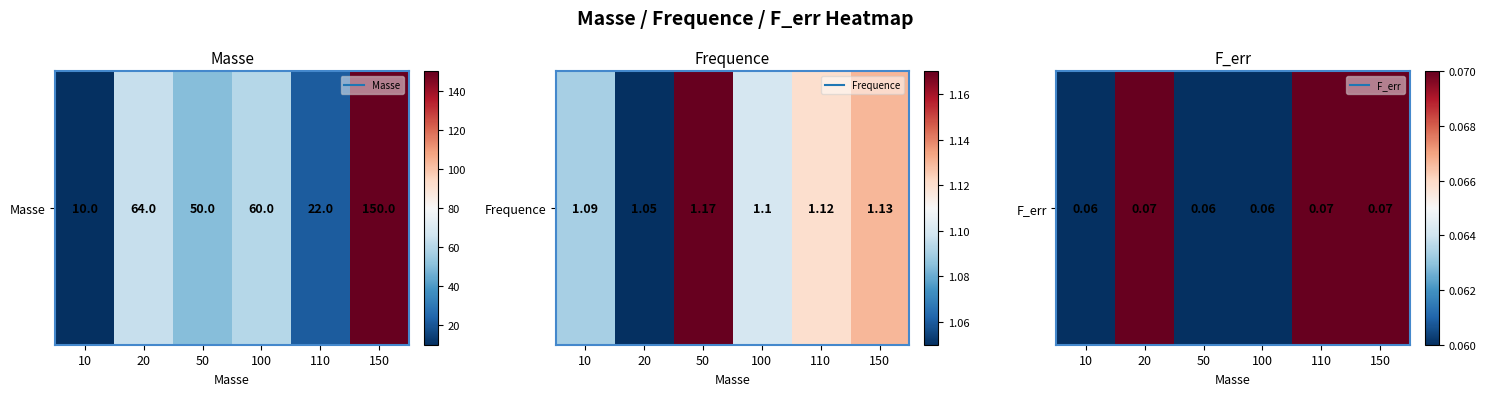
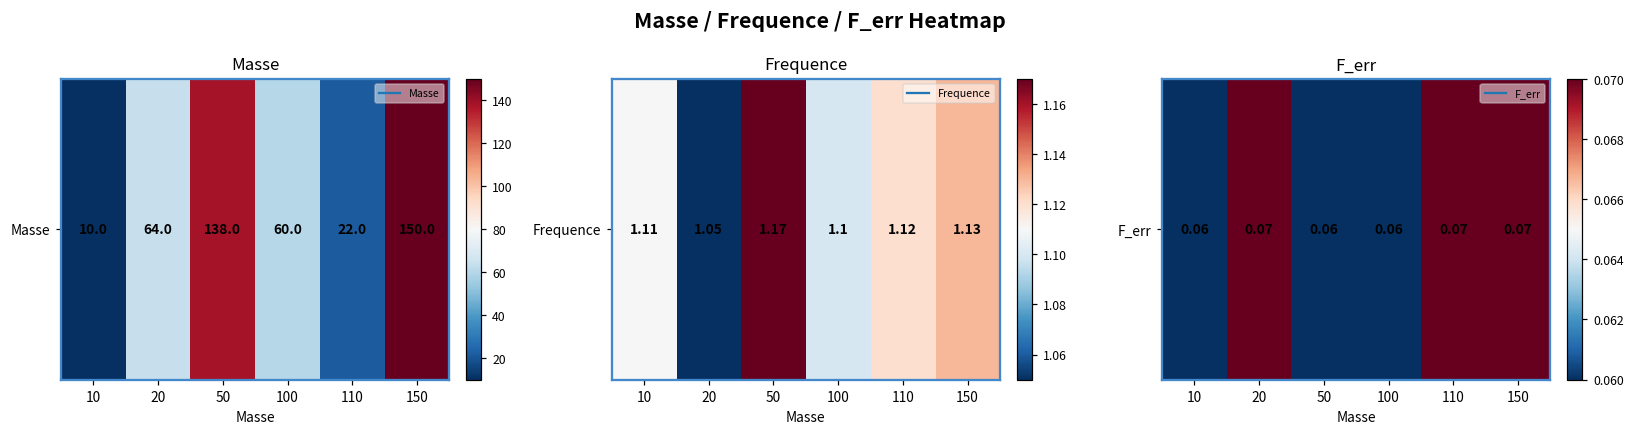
  {
    "Masse": {
      "Masse": {
        "10": 10.0,
        "20": 64.0,
-       "50": 50.0,
+       "50": 138.0,
        "100": 60.0,
        "110": 22.0,
        "150": 150.0
      }
    },
    "Frequence": {
      "Frequence": {
-       "10": 1.09,
+       "10": 1.11,
        "20": 1.05,
        "50": 1.17,
        "100": 1.1,
        "110": 1.12,
        "150": 1.13
      }
    },
    "F_err": {
      "F_err": {
        "10": 0.06,
        "20": 0.07,
        "50": 0.06,
        "100": 0.06,
        "110": 0.07,
        "150": 0.07
      }
    }
  }
